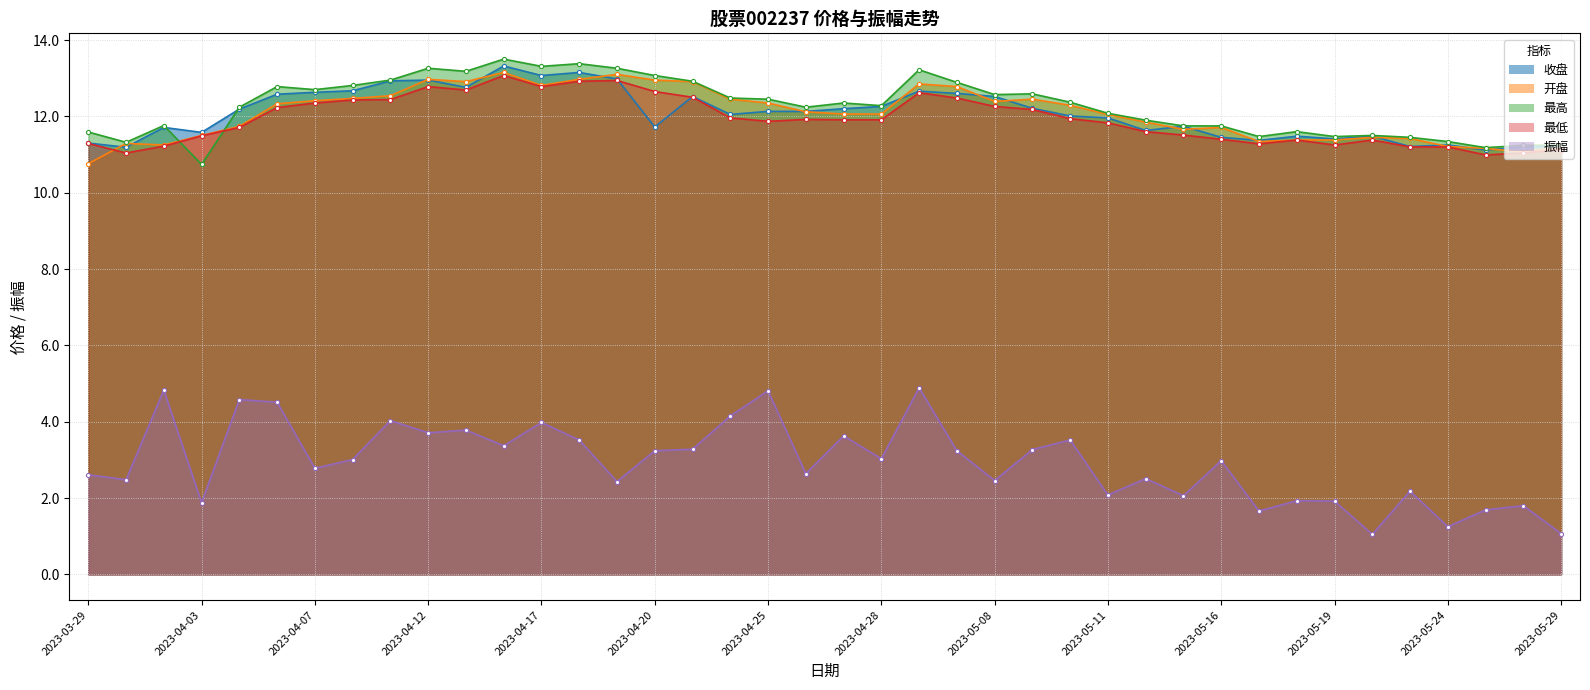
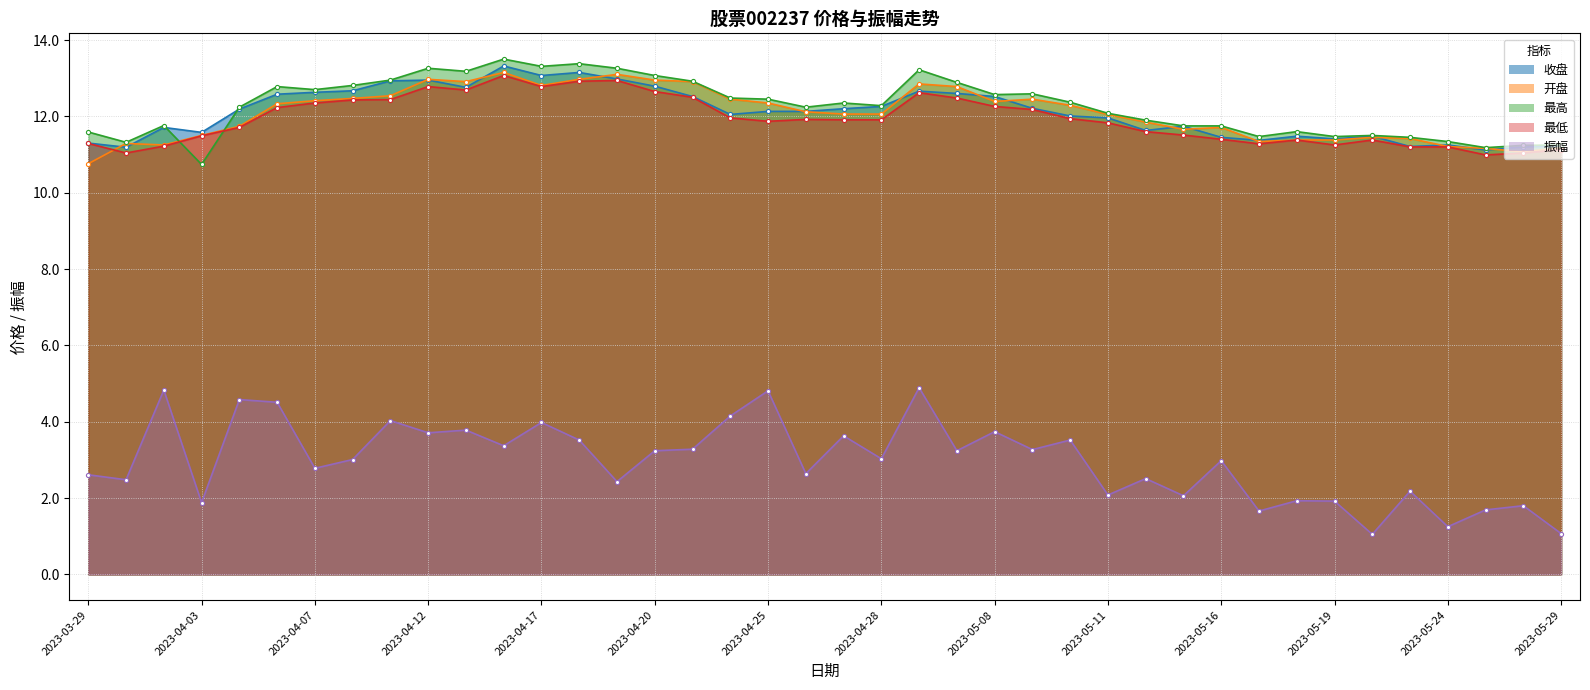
  {
    "收盘": {
      "2023-04-03": 11.6,
      "2023-04-07": 12.6,
      "2023-04-17": 13.1,
-     "2023-04-20": 11.7,
+     "2023-04-20": 12.8,
      "2023-04-25": 12.1,
      "2023-05-11": 12.0
    },
    "开盘": {
      "2023-03-29": 10.8,
      "2023-04-20": 13.0,
      "2023-04-25": 12.4,
      "2023-04-28": 12.1,
      "2023-05-08": 12.4
    },
    "最高": {
      "2023-03-29": 11.6,
      "2023-04-03": 10.7,
      "2023-04-07": 12.7,
      "2023-04-12": 13.3,
      "2023-04-17": 13.3,
      "2023-04-20": 13.1,
      "2023-04-25": 12.5,
      "2023-05-24": 11.3
    },
    "最低": {
      "2023-04-12": 12.8,
      "2023-04-20": 12.7,
      "2023-04-25": 11.9,
      "2023-04-28": 11.9,
      "2023-05-08": 12.3,
      "2023-05-11": 11.8,
      "2023-05-19": 11.3
    },
    "振幅": {
      "2023-03-29": 2.6,
      "2023-04-03": 1.9,
      "2023-04-07": 2.8,
      "2023-04-12": 3.7,
      "2023-04-17": 4.0,
      "2023-04-20": 3.2,
      "2023-04-25": 4.8,
      "2023-04-28": 3.0,
-     "2023-05-08": 2.5,
+     "2023-05-08": 3.7,
      "2023-05-11": 2.1,
      "2023-05-16": 3.0,
      "2023-05-19": 1.9,
      "2023-05-24": 1.3,
      "2023-05-29": 1.1
    }
  }
